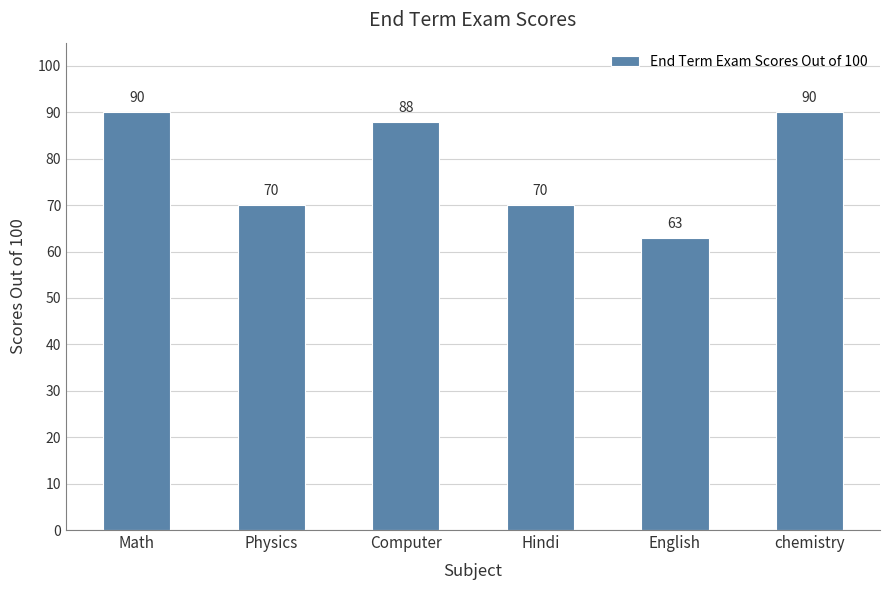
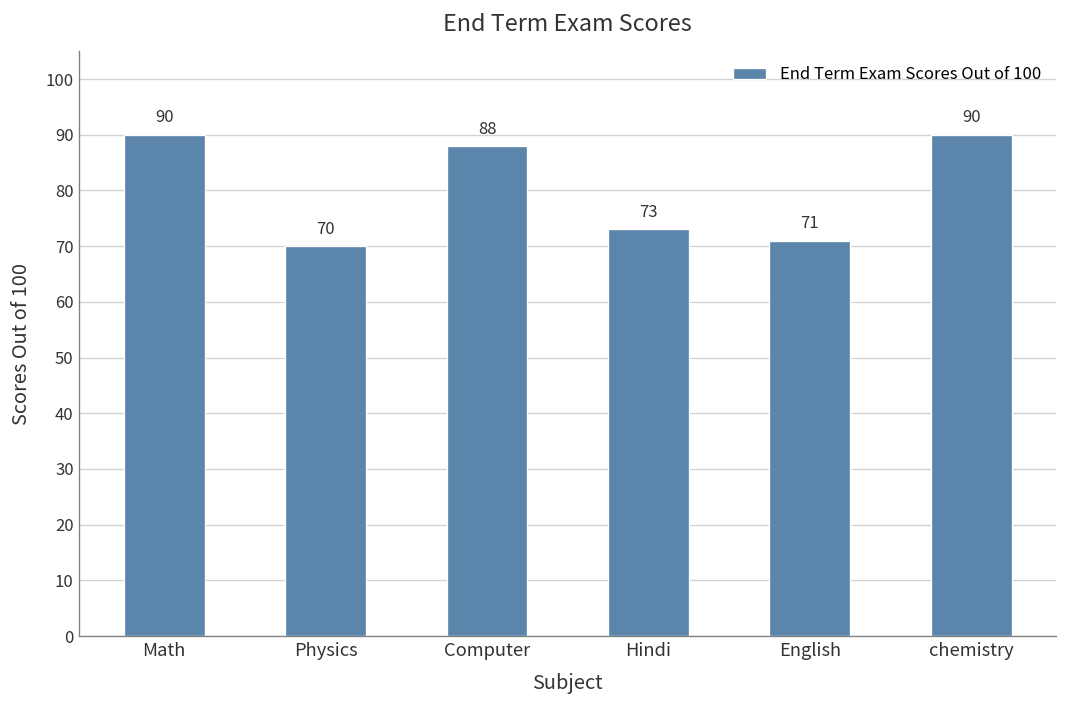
  {
    "Math": 90,
    "Physics": 70,
    "Computer": 88,
-   "Hindi": 70,
-   "English": 63,
+   "Hindi": 73,
+   "English": 71,
    "chemistry": 90
  }
